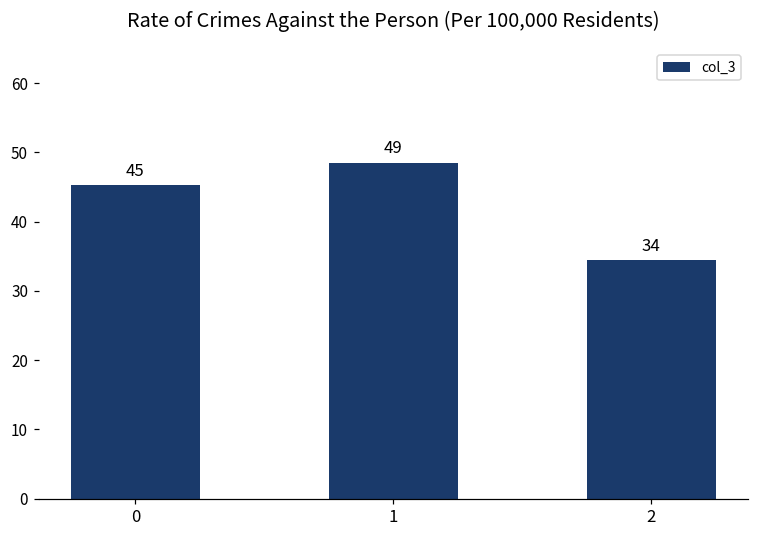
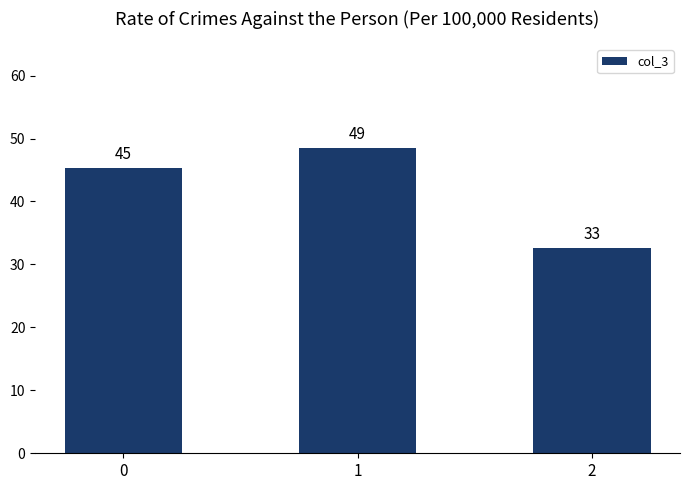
  {
    "0": 45,
    "1": 49,
-   "2": 34
+   "2": 33
  }
